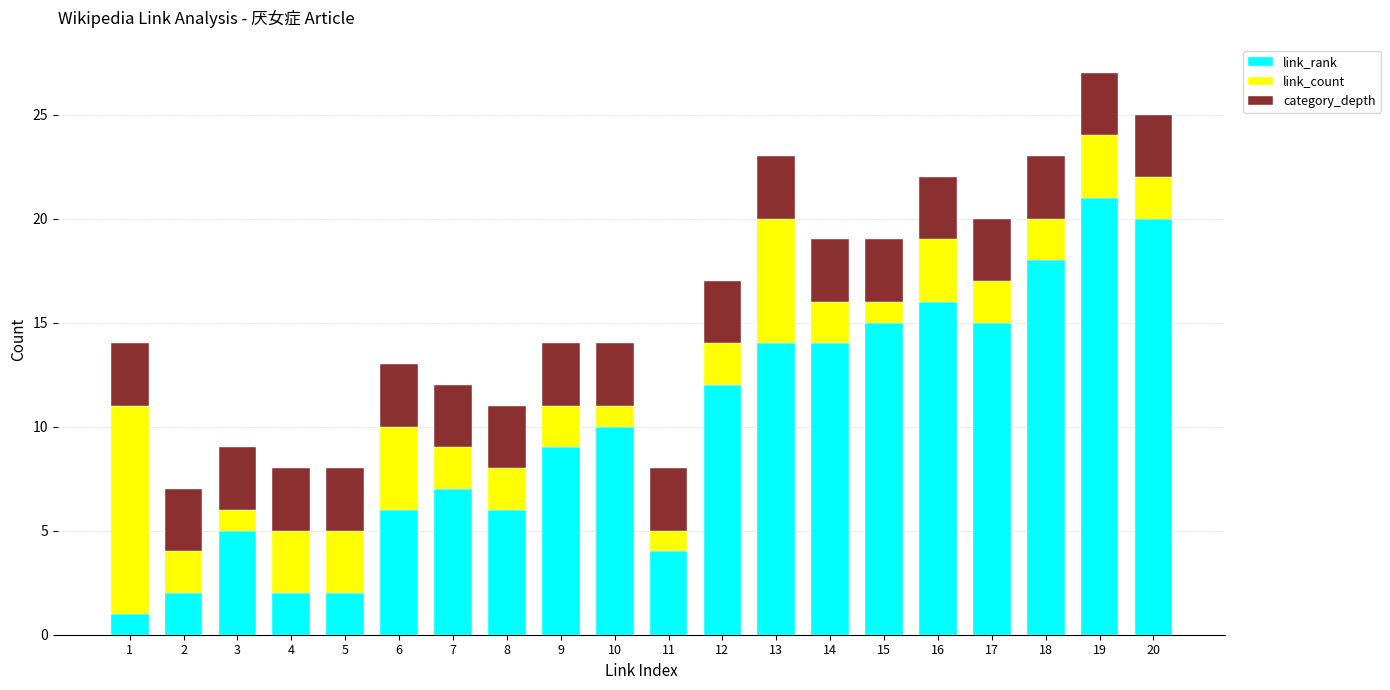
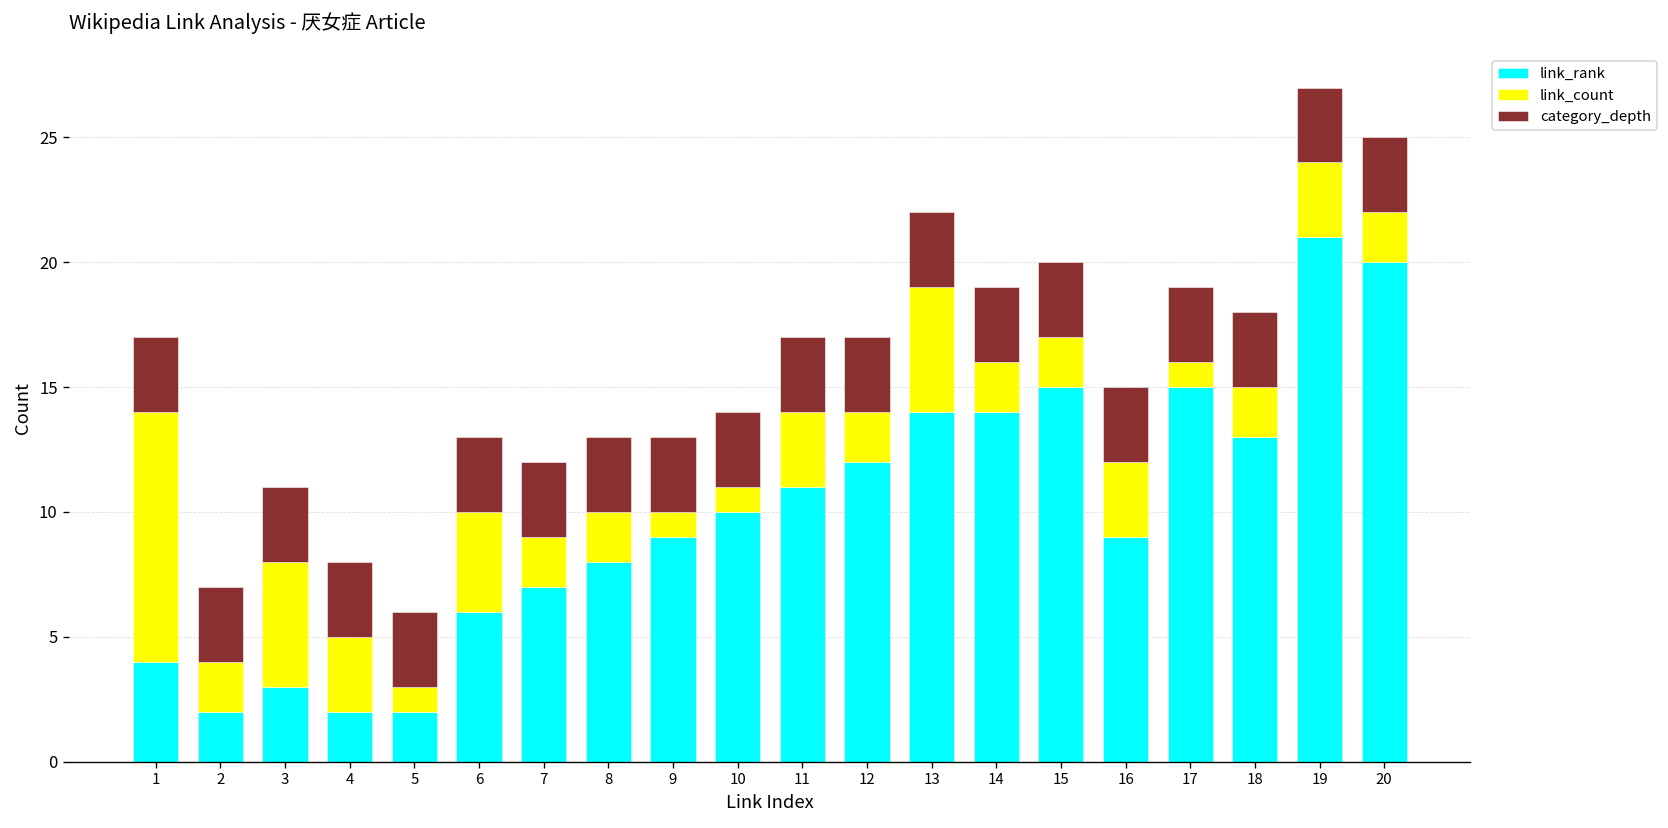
  {
    "link_rank": {
-     "1": 1,
+     "1": 4,
      "2": 2,
-     "3": 5,
+     "3": 3,
      "4": 2,
      "5": 2,
      "6": 6,
      "7": 7,
-     "8": 6,
+     "8": 8,
      "9": 9,
      "10": 10,
-     "11": 4,
+     "11": 11,
      "12": 12,
      "13": 14,
      "14": 14,
      "15": 15,
-     "16": 16,
+     "16": 9,
      "17": 15,
-     "18": 18,
+     "18": 13,
      "19": 21,
      "20": 20
    },
    "link_count": {
      "1": 10,
      "2": 2,
-     "3": 1,
+     "3": 5,
      "4": 3,
-     "5": 3,
+     "5": 1,
      "6": 4,
      "7": 2,
      "8": 2,
-     "9": 2,
+     "9": 1,
      "10": 1,
-     "11": 1,
+     "11": 3,
      "12": 2,
-     "13": 6,
+     "13": 5,
      "14": 2,
-     "15": 1,
+     "15": 2,
      "16": 3,
-     "17": 2,
+     "17": 1,
      "18": 2,
      "19": 3,
      "20": 2
    },
    "category_depth": {
      "1": 3,
      "2": 3,
      "3": 3,
      "4": 3,
      "5": 3,
      "6": 3,
      "7": 3,
      "8": 3,
      "9": 3,
      "10": 3,
      "11": 3,
      "12": 3,
      "13": 3,
      "14": 3,
      "15": 3,
      "16": 3,
      "17": 3,
      "18": 3,
      "19": 3,
      "20": 3
    }
  }
